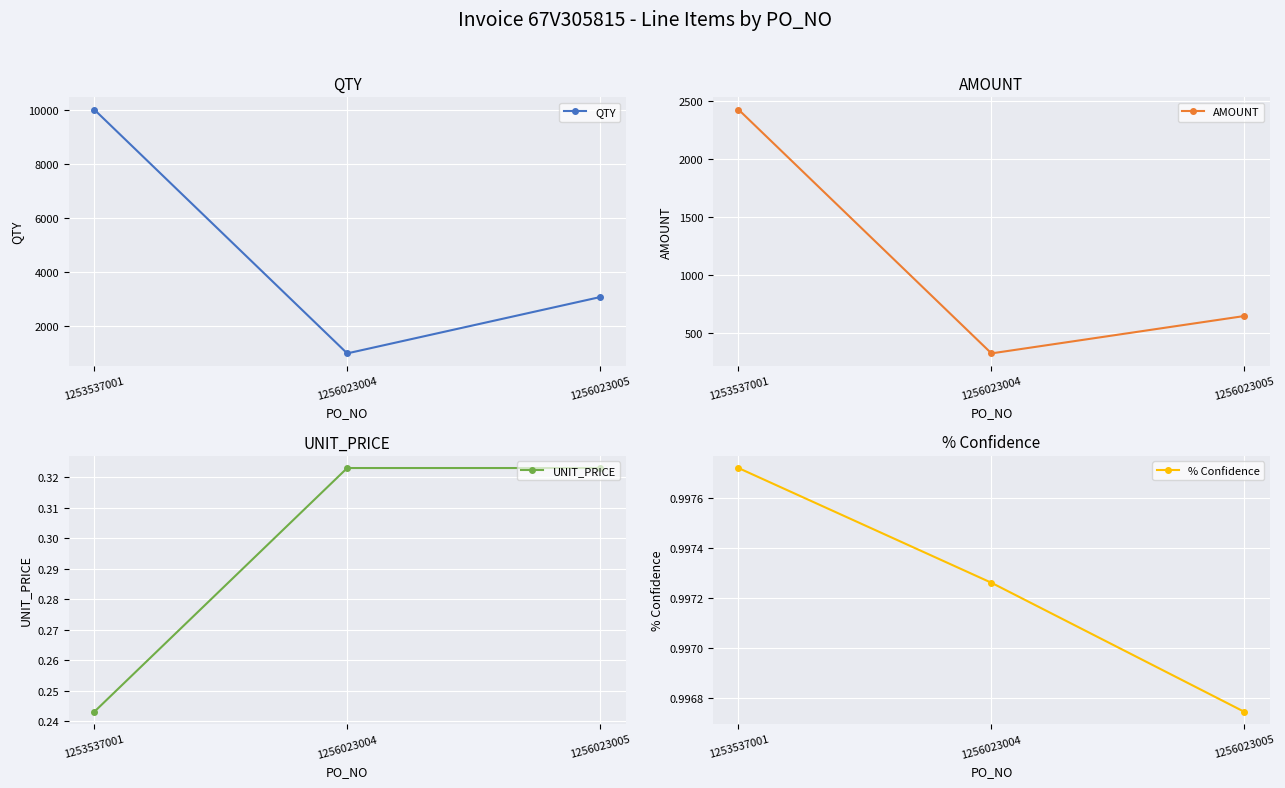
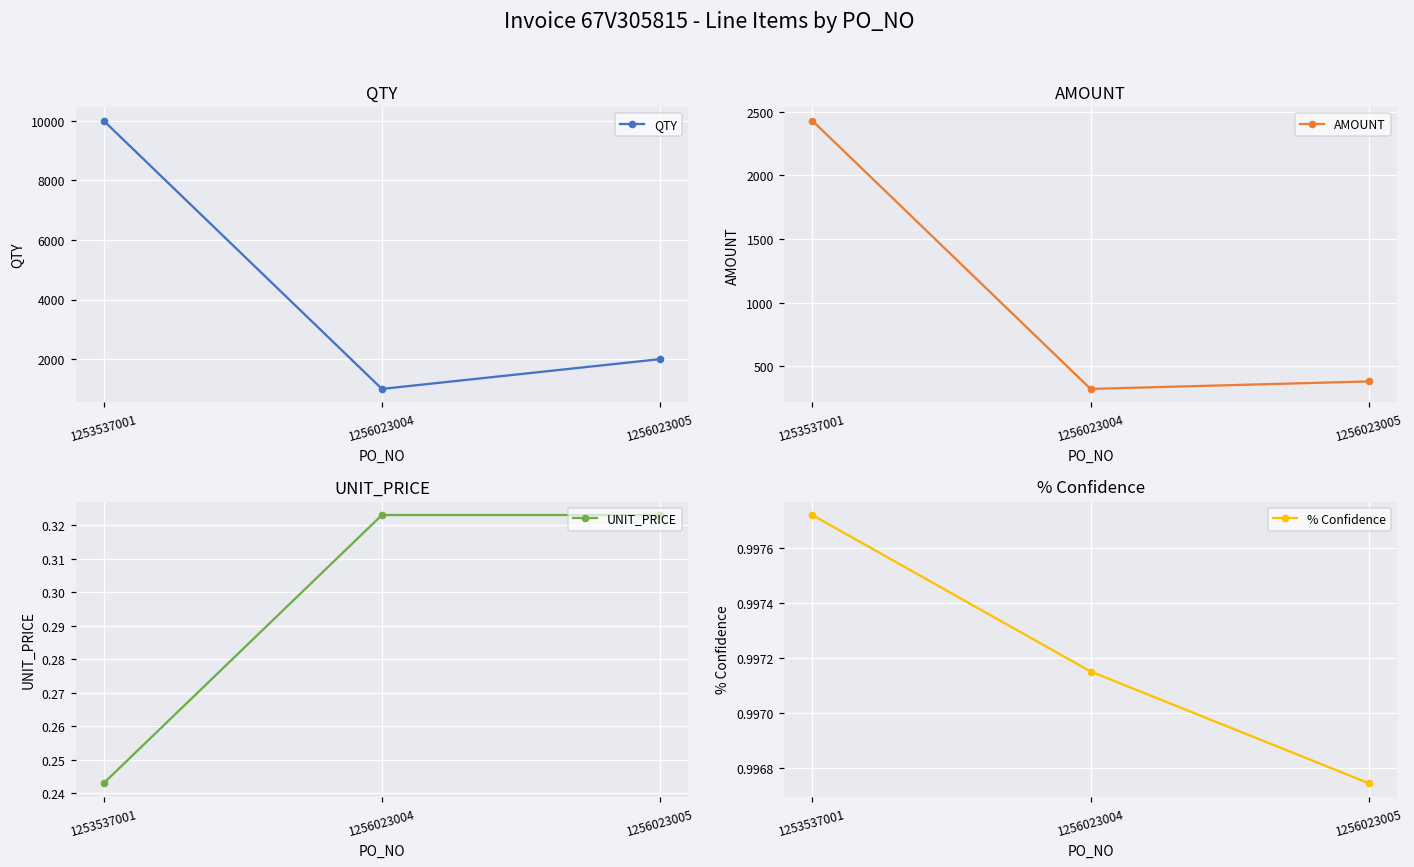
  {
    "QTY": {
      "1253537001": 10000,
      "1256023004": 1000,
-     "1256023005": 3100
+     "1256023005": 2000
    },
    "AMOUNT": {
      "1253537001": 2430,
      "1256023004": 320,
-     "1256023005": 650
+     "1256023005": 380
    },
    "UNIT_PRICE": {
      "1253537001": 0.243,
      "1256023004": 0.323
    },
    "% Confidence": {
      "1253537001": 0.99772,
-     "1256023004": 0.99726,
+     "1256023004": 0.99715,
      "1256023005": 0.99674
    }
  }
